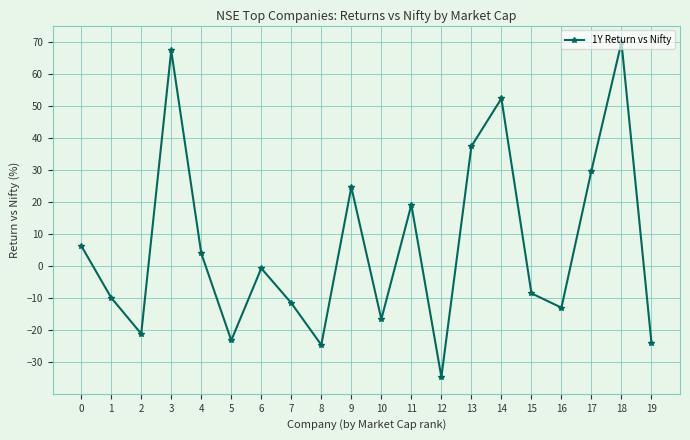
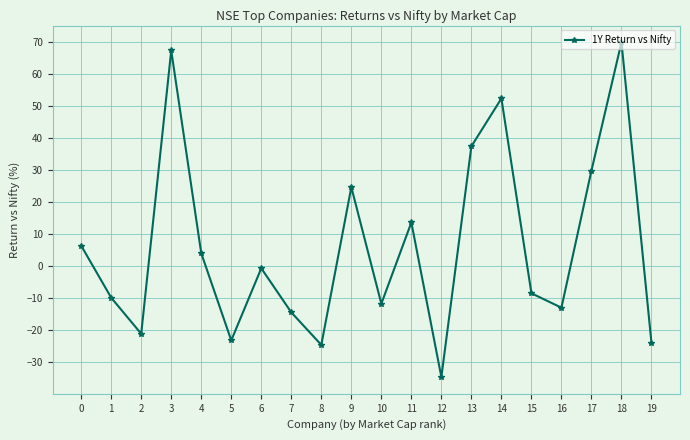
  {
    "0": 6,
    "1": -10,
    "2": -21,
    "3": 67,
    "4": 4,
    "5": -23,
    "6": -1,
-   "7": -12,
+   "7": -15,
    "8": -25,
    "9": 25,
-   "10": -17,
-   "11": 19,
+   "10": -12,
+   "11": 14,
    "12": -35,
    "13": 37,
    "14": 52,
    "15": -9,
    "16": -13,
    "17": 30,
    "19": -24
  }
